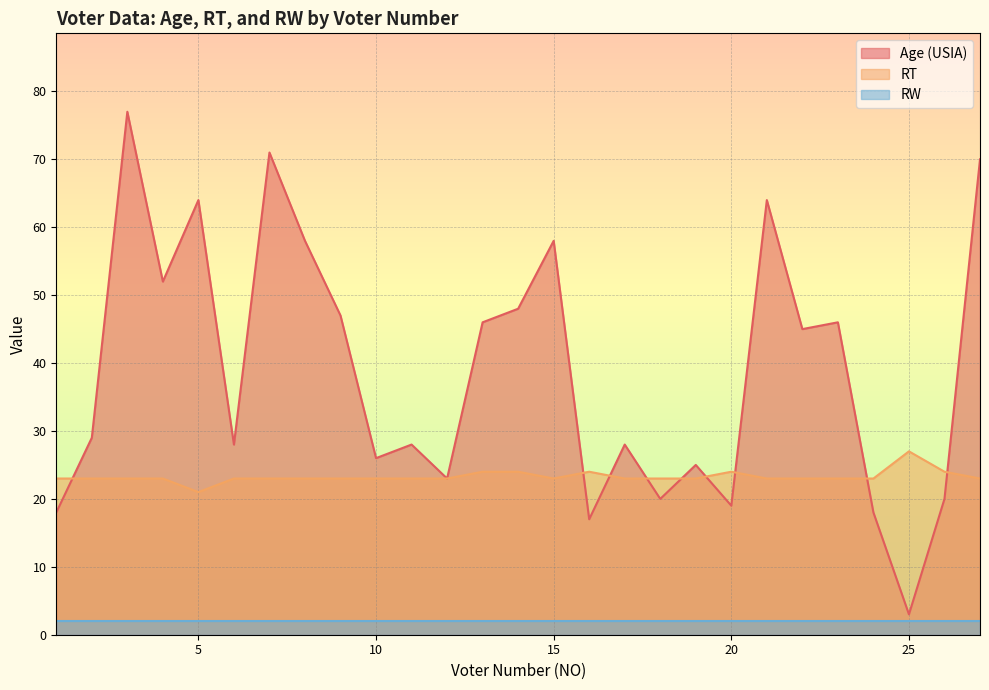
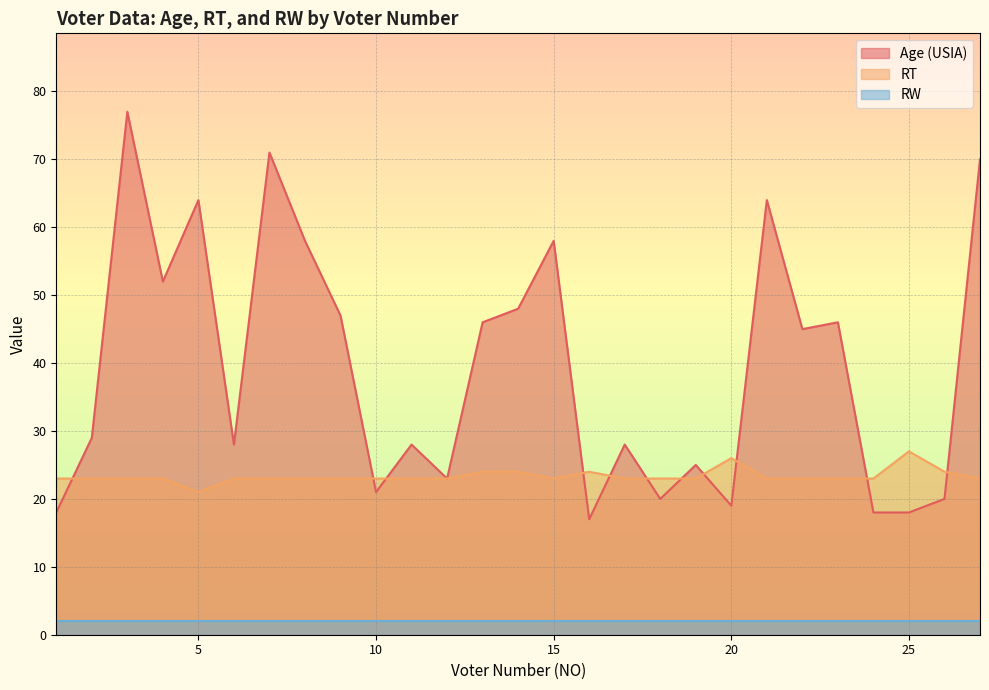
  {
    "Age (USIA)": {
      "5": 64,
-     "10": 26,
+     "10": 21,
      "15": 58,
      "20": 19,
-     "25": 3
+     "25": 18
    },
    "RT": {
      "5": 21,
      "10": 23,
      "15": 23,
-     "20": 24,
+     "20": 26,
      "25": 27
    },
    "RW": {
      "5": 2,
      "10": 2,
      "15": 2,
      "20": 2,
      "25": 2
    }
  }
